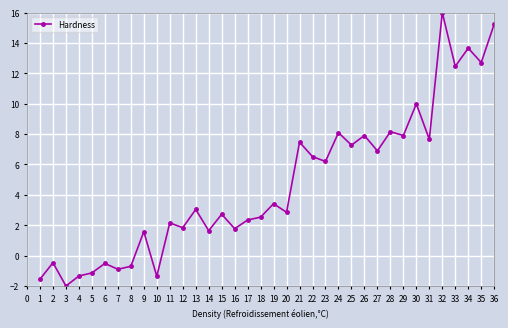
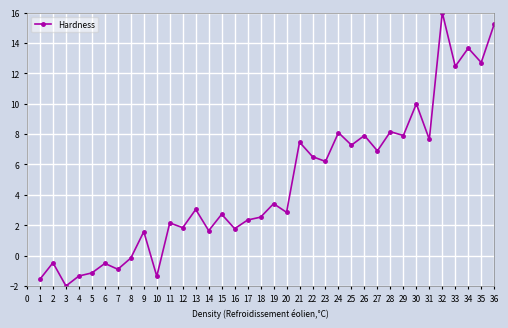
  {
    "1": -1.6,
    "2": -0.5,
    "3": -2.0,
    "4": -1.3,
    "5": -1.1,
    "6": -0.5,
    "7": -0.9,
-   "8": -0.7,
+   "8": -0.2,
    "9": 1.6,
    "10": -1.4,
    "11": 2.2,
    "12": 1.8,
    "13": 3.0,
    "14": 1.6,
    "15": 2.7,
    "16": 1.8,
    "17": 2.3,
    "18": 2.5,
    "19": 3.4,
    "20": 2.8,
    "21": 7.5,
    "22": 6.5,
    "23": 6.2,
    "24": 8.1,
    "25": 7.3,
    "26": 7.9,
    "27": 6.9,
    "28": 8.2,
    "29": 7.9,
    "30": 10.0,
    "31": 7.7,
    "32": 16.0,
    "33": 12.5,
    "34": 13.7,
    "35": 12.7,
    "36": 15.2
  }
